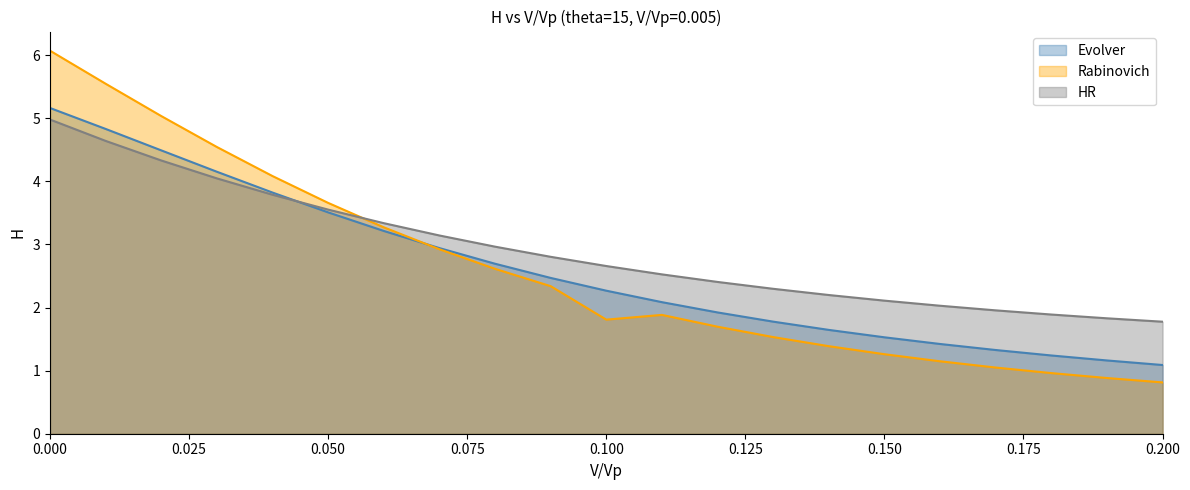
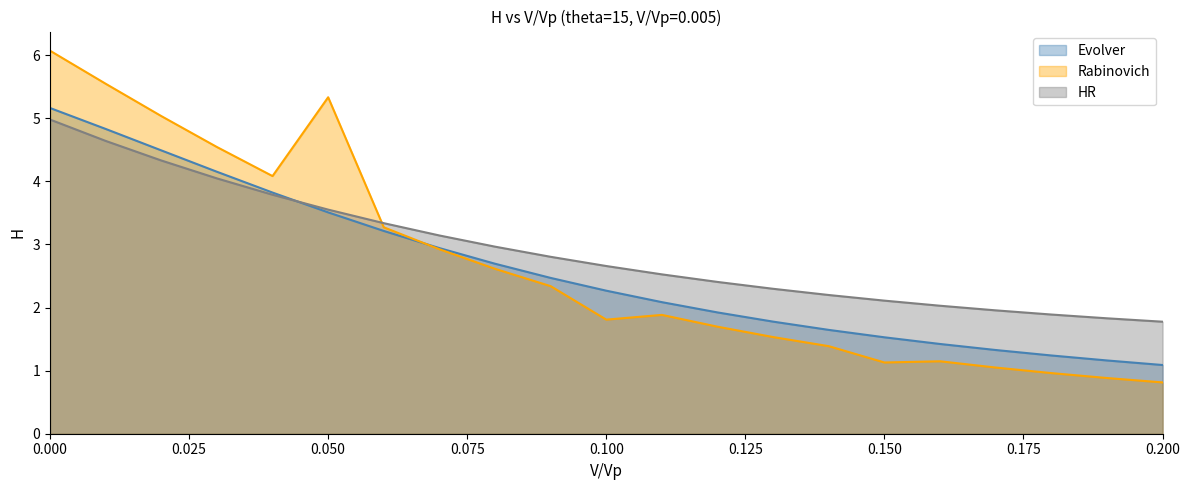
  {
    "Rabinovich": {
      "0.000": 6.1,
-     "0.050": 3.7,
+     "0.050": 5.3,
      "0.100": 1.8,
-     "0.150": 1.3,
+     "0.150": 1.1,
      "0.200": 0.8
    }
  }
